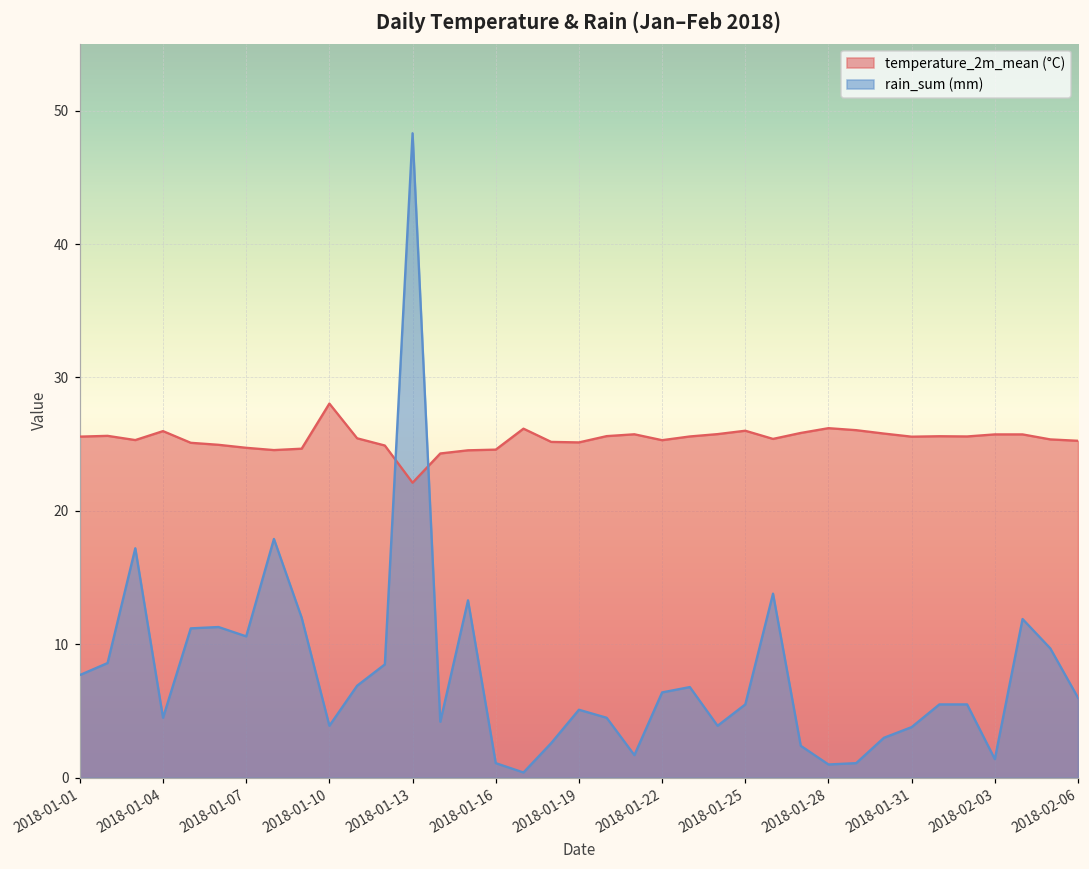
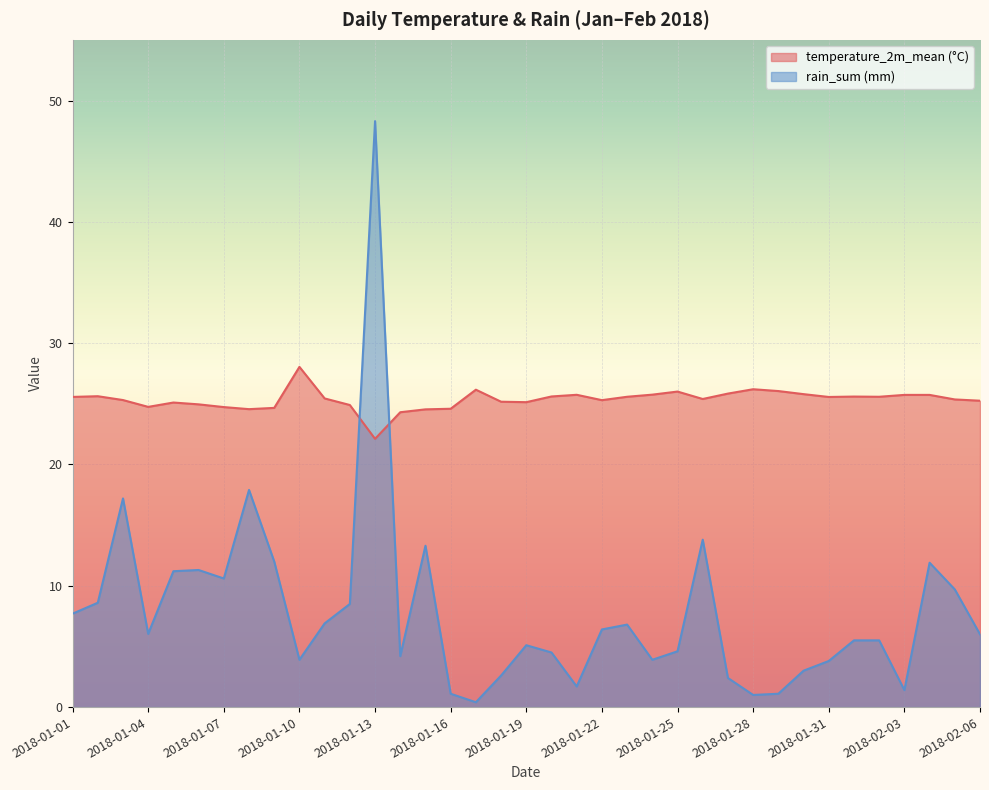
  {
    "temperature_2m_mean (°C)": {
      "2018-01-01": 25.6,
-     "2018-01-04": 26.0,
+     "2018-01-04": 24.7,
      "2018-01-07": 24.7,
      "2018-01-10": 28.0,
      "2018-01-13": 22.1,
      "2018-01-16": 24.6,
      "2018-01-19": 25.1,
      "2018-01-22": 25.3,
      "2018-01-25": 26.0,
      "2018-01-28": 26.2,
      "2018-01-31": 25.6,
      "2018-02-03": 25.7,
      "2018-02-06": 25.3
    },
    "rain_sum (mm)": {
      "2018-01-01": 7.7,
-     "2018-01-04": 4.5,
+     "2018-01-04": 6.0,
      "2018-01-07": 10.6,
      "2018-01-10": 3.9,
      "2018-01-13": 48.3,
      "2018-01-16": 1.1,
      "2018-01-19": 5.1,
      "2018-01-22": 6.4,
-     "2018-01-25": 5.5,
+     "2018-01-25": 4.6,
      "2018-01-28": 1.0,
      "2018-01-31": 3.8,
      "2018-02-03": 1.4,
      "2018-02-06": 6.0
    }
  }
